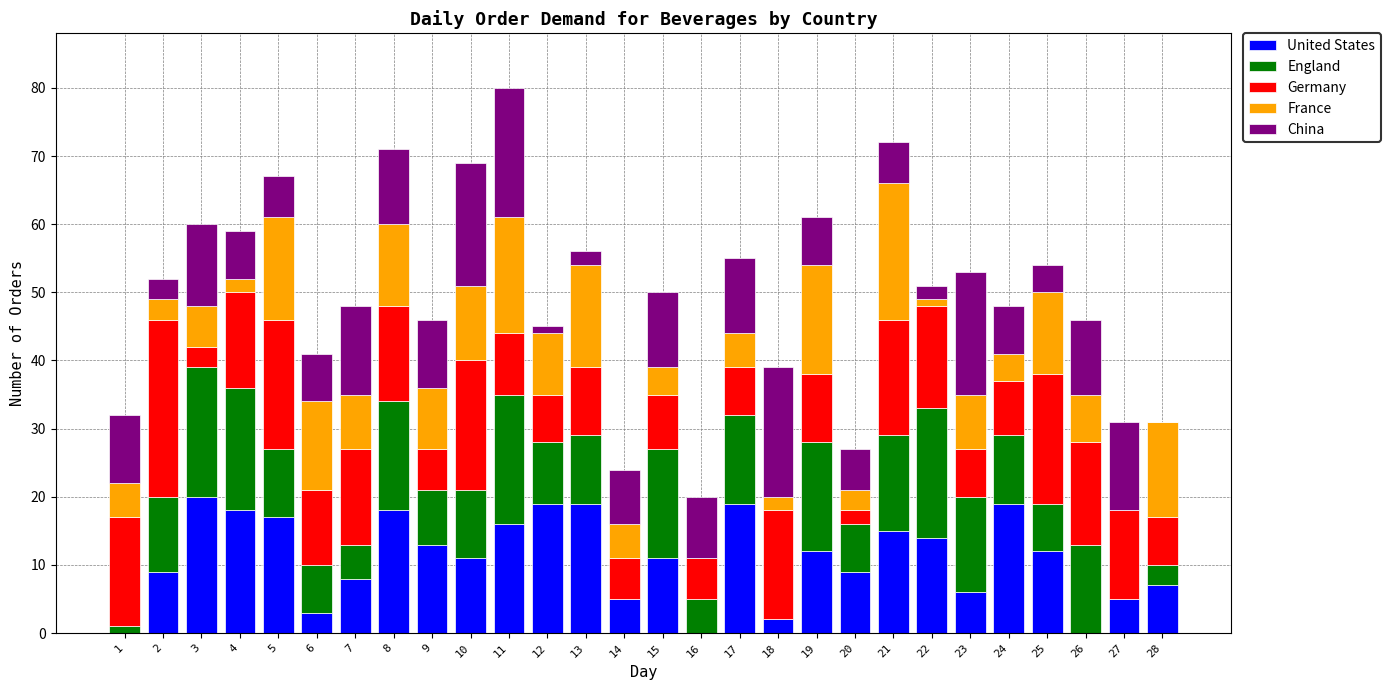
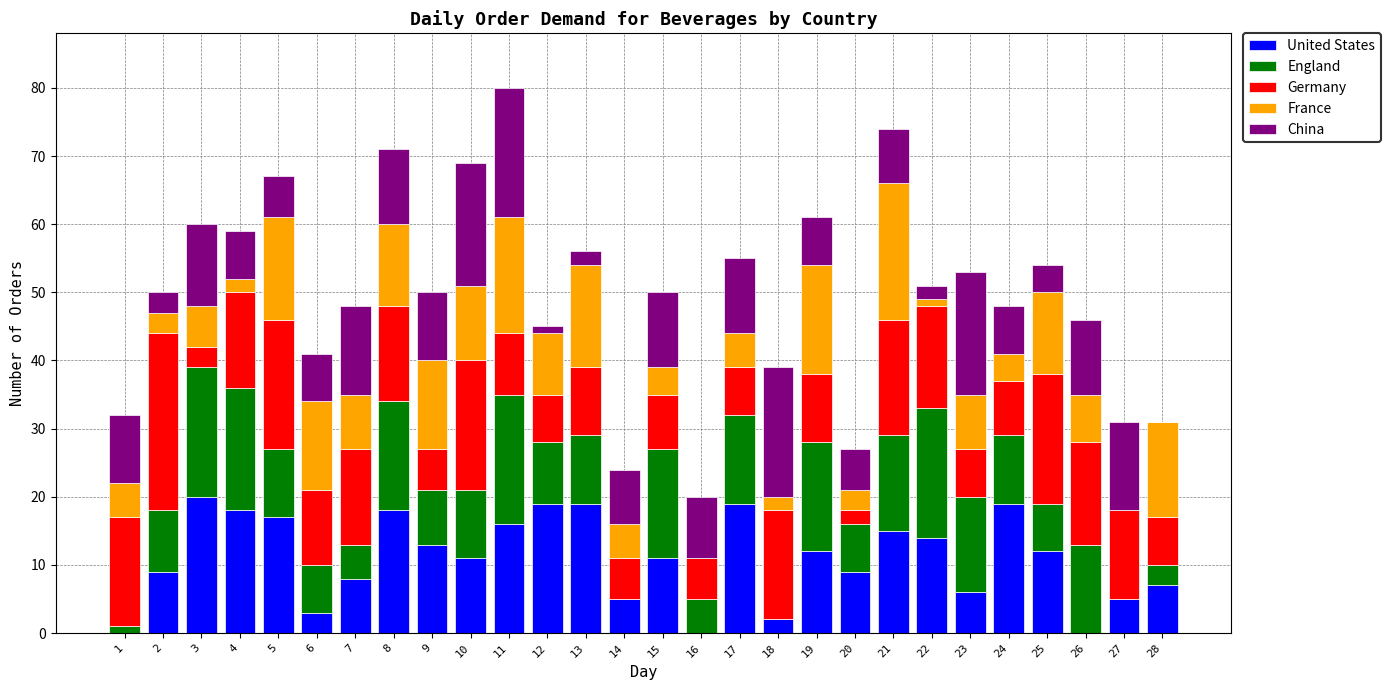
  {
    "United States": {
      "1": 0,
      "2": 9,
      "3": 20,
      "4": 18,
      "5": 17,
      "6": 3,
      "7": 8,
      "8": 18,
      "9": 13,
      "10": 11,
      "11": 16,
      "12": 19,
      "13": 19,
      "14": 5,
      "15": 11,
      "16": 0,
      "17": 19,
      "18": 2,
      "19": 12,
      "20": 9,
      "21": 15,
      "22": 14,
      "23": 6,
      "24": 19,
      "25": 12,
      "26": 0,
      "27": 5,
      "28": 7
    },
    "England": {
      "1": 1,
-     "2": 11,
+     "2": 9,
      "3": 19,
      "4": 18,
      "5": 10,
      "6": 7,
      "7": 5,
      "8": 16,
      "9": 8,
      "10": 10,
      "11": 19,
      "12": 9,
      "13": 10,
      "14": 0,
      "15": 16,
      "16": 5,
      "17": 13,
      "18": 0,
      "19": 16,
      "20": 7,
      "21": 14,
      "22": 19,
      "23": 14,
      "24": 10,
      "25": 7,
      "26": 13,
      "27": 0,
      "28": 3
    },
    "Germany": {
      "1": 16,
      "2": 26,
      "3": 3,
      "4": 14,
      "5": 19,
      "6": 11,
      "7": 14,
      "8": 14,
      "9": 6,
      "10": 19,
      "11": 9,
      "12": 7,
      "13": 10,
      "14": 6,
      "15": 8,
      "16": 6,
      "17": 7,
      "18": 16,
      "19": 10,
      "20": 2,
      "21": 17,
      "22": 15,
      "23": 7,
      "24": 8,
      "25": 19,
      "26": 15,
      "27": 13,
      "28": 7
    },
    "France": {
      "1": 5,
      "2": 3,
      "3": 6,
      "4": 2,
      "5": 15,
      "6": 13,
      "7": 8,
      "8": 12,
-     "9": 9,
+     "9": 13,
      "10": 11,
      "11": 17,
      "12": 9,
      "13": 15,
      "14": 5,
      "15": 4,
      "16": 0,
      "17": 5,
      "18": 2,
      "19": 16,
      "20": 3,
      "21": 20,
      "22": 1,
      "23": 8,
      "24": 4,
      "25": 12,
      "26": 7,
      "27": 0,
      "28": 14
    },
    "China": {
      "1": 10,
      "2": 3,
      "3": 12,
      "4": 7,
      "5": 6,
      "6": 7,
      "7": 13,
      "8": 11,
      "9": 10,
      "10": 18,
      "11": 19,
      "12": 1,
      "13": 2,
      "14": 8,
      "15": 11,
      "16": 9,
      "17": 11,
      "18": 19,
      "19": 7,
      "20": 6,
-     "21": 6,
+     "21": 8,
      "22": 2,
      "23": 18,
      "24": 7,
      "25": 4,
      "26": 11,
      "27": 13,
      "28": 0
    }
  }
